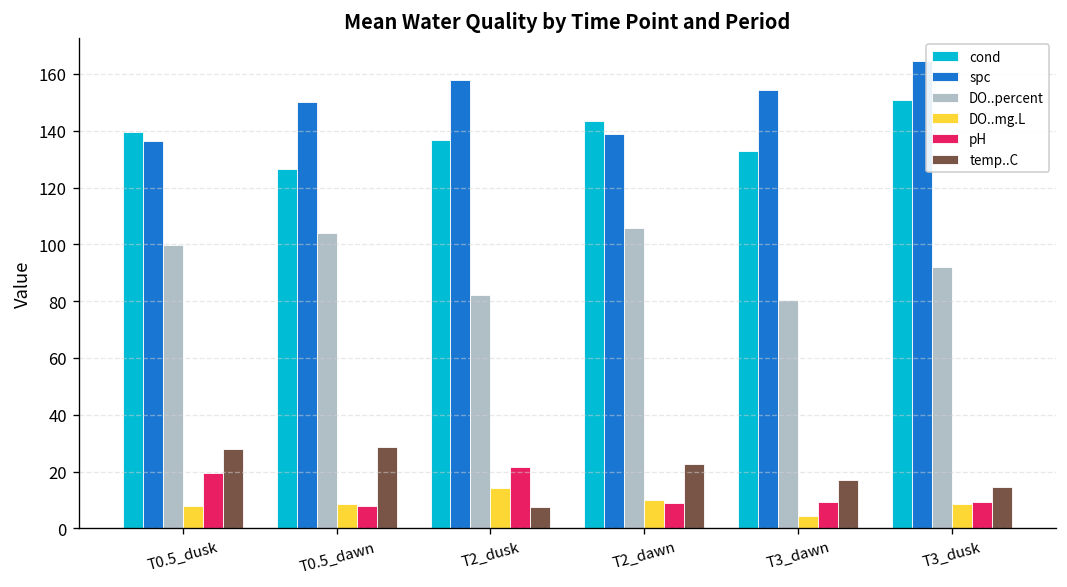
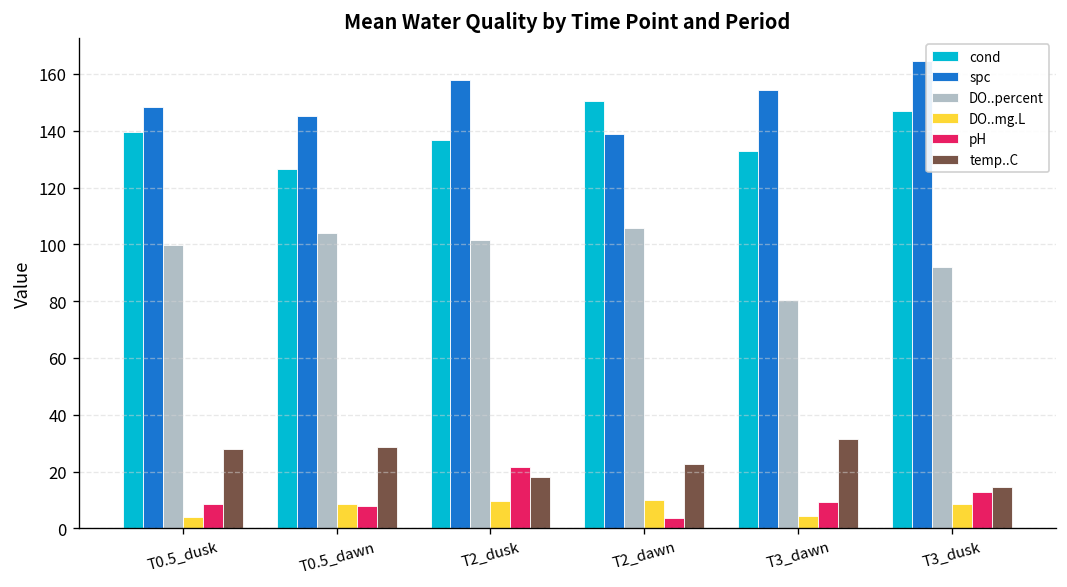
  {
    "cond": {
      "T0.5_dusk": 140,
      "T0.5_dawn": 127,
      "T2_dusk": 137,
-     "T2_dawn": 144,
+     "T2_dawn": 150,
      "T3_dawn": 133,
-     "T3_dusk": 151
+     "T3_dusk": 147
    },
    "spc": {
-     "T0.5_dusk": 136,
-     "T0.5_dawn": 150,
+     "T0.5_dusk": 148,
+     "T0.5_dawn": 145,
      "T2_dusk": 158,
      "T2_dawn": 139,
      "T3_dawn": 154,
      "T3_dusk": 165
    },
    "DO..percent": {
      "T0.5_dusk": 100,
      "T0.5_dawn": 104,
-     "T2_dusk": 82,
+     "T2_dusk": 102,
      "T2_dawn": 106,
      "T3_dawn": 80,
      "T3_dusk": 92
    },
    "DO..mg.L": {
-     "T0.5_dusk": 8,
+     "T0.5_dusk": 4,
      "T0.5_dawn": 9,
-     "T2_dusk": 14,
+     "T2_dusk": 10,
      "T2_dawn": 10,
      "T3_dawn": 4,
      "T3_dusk": 9
    },
    "pH": {
-     "T0.5_dusk": 20,
+     "T0.5_dusk": 8,
      "T0.5_dawn": 8,
      "T2_dusk": 21,
-     "T2_dawn": 9,
+     "T2_dawn": 4,
      "T3_dawn": 9,
-     "T3_dusk": 9
+     "T3_dusk": 13
    },
    "temp..C": {
      "T0.5_dusk": 28,
      "T0.5_dawn": 29,
-     "T2_dusk": 8,
+     "T2_dusk": 18,
      "T2_dawn": 23,
-     "T3_dawn": 17,
+     "T3_dawn": 32,
      "T3_dusk": 15
    }
  }
